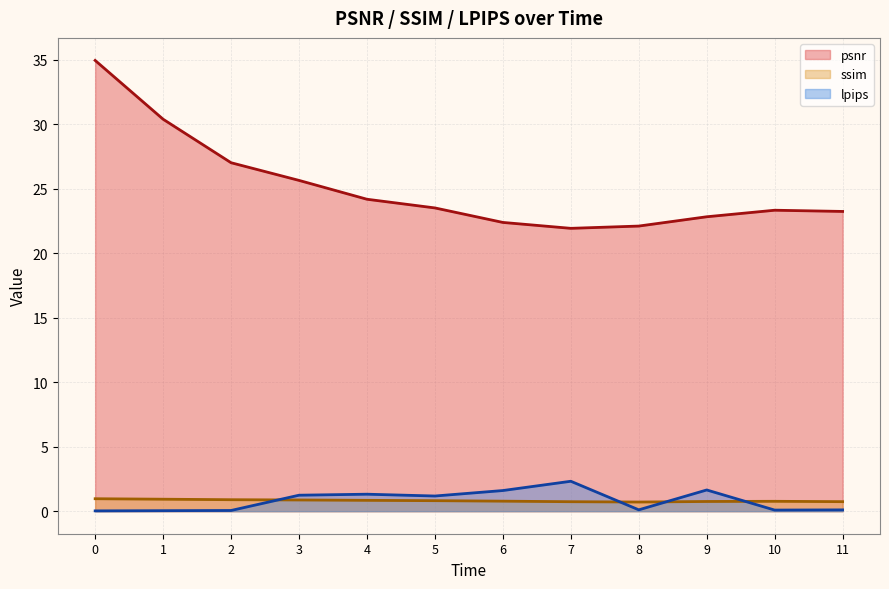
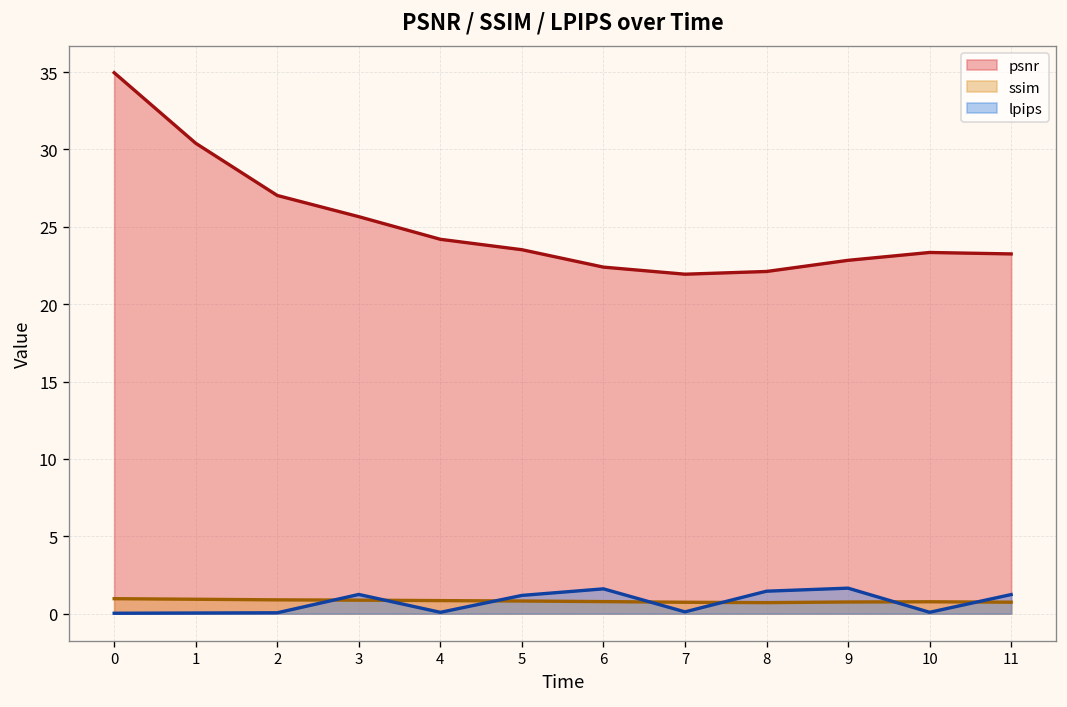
  {
    "lpips": {
      "0": 0.0,
      "1": 0.0,
      "2": 0.1,
      "3": 1.2,
-     "4": 1.3,
+     "4": 0.1,
      "5": 1.2,
      "6": 1.6,
-     "7": 2.3,
-     "8": 0.1,
+     "7": 0.1,
+     "8": 1.4,
      "9": 1.6,
      "10": 0.1,
-     "11": 0.1
+     "11": 1.2
    }
  }
